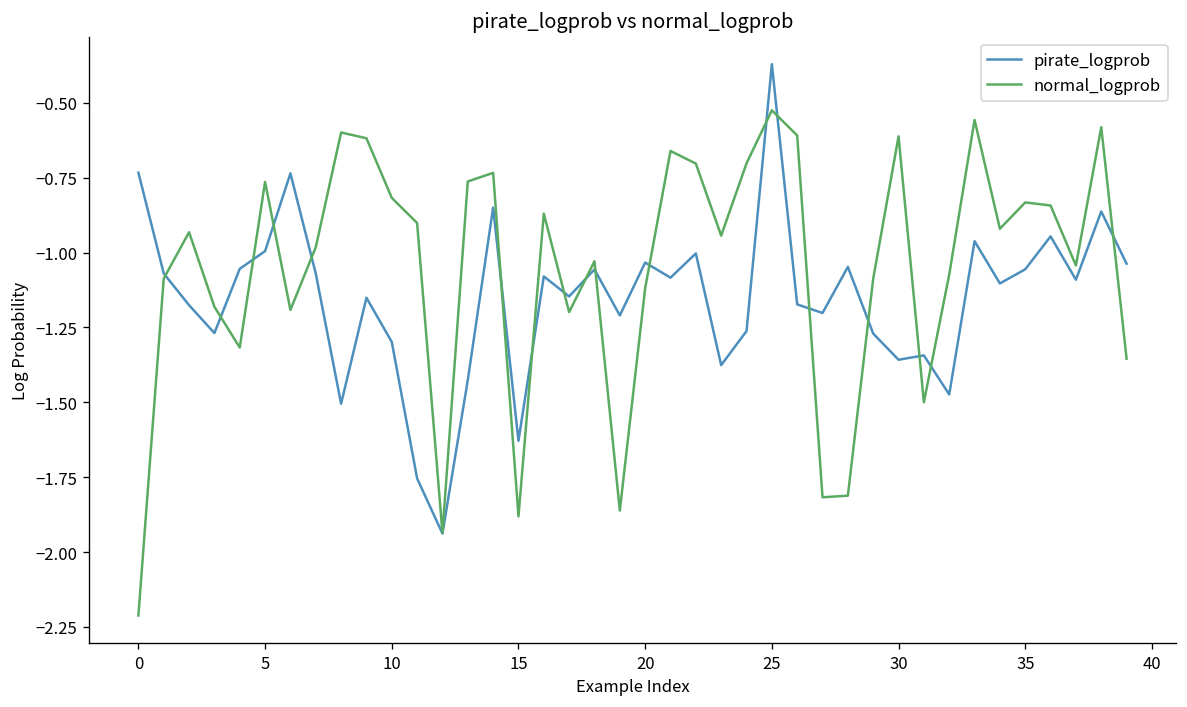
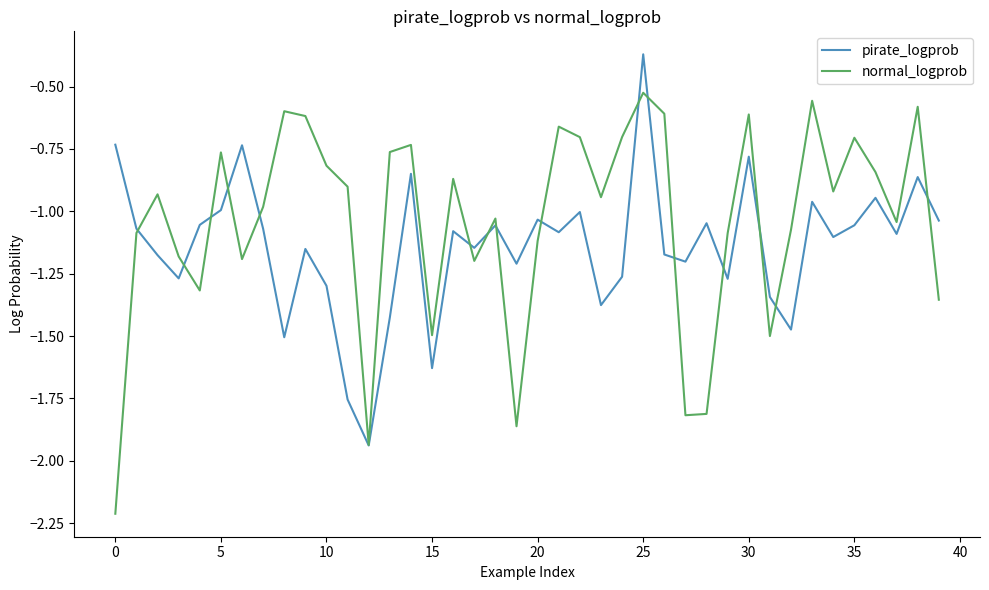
  {
    "pirate_logprob": {
      "0": -0.73,
      "5": -1.00,
      "10": -1.30,
      "15": -1.63,
      "20": -1.03,
      "25": -0.37,
-     "30": -1.36,
+     "30": -0.78,
      "35": -1.06
    },
    "normal_logprob": {
      "0": -2.21,
      "5": -0.76,
      "10": -0.82,
-     "15": -1.88,
+     "15": -1.50,
      "20": -1.12,
      "25": -0.52,
      "30": -0.61,
-     "35": -0.83
+     "35": -0.71
    }
  }
